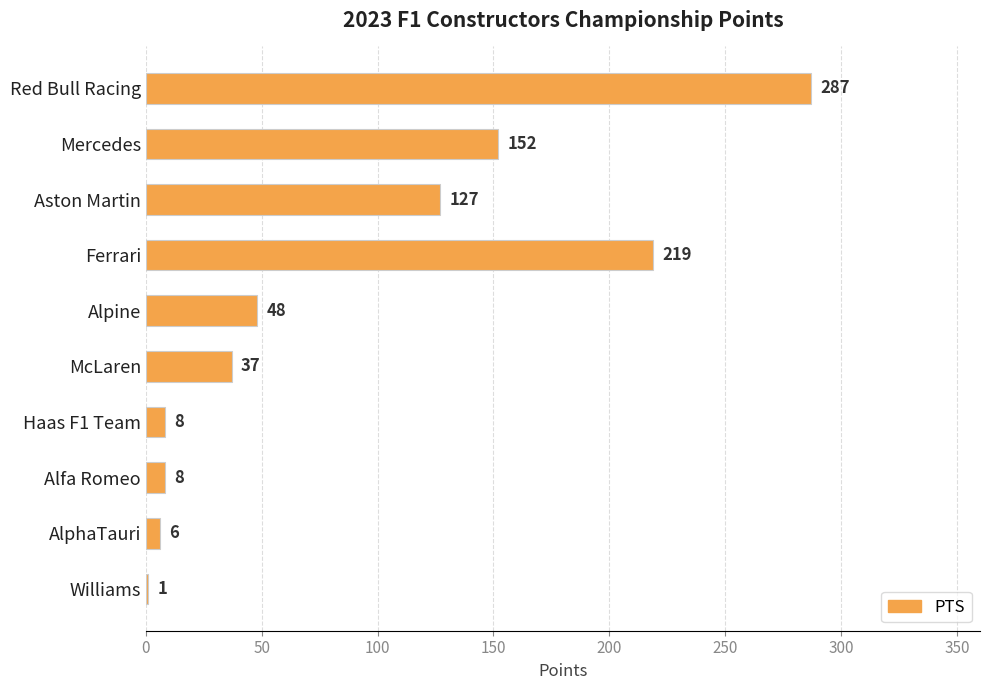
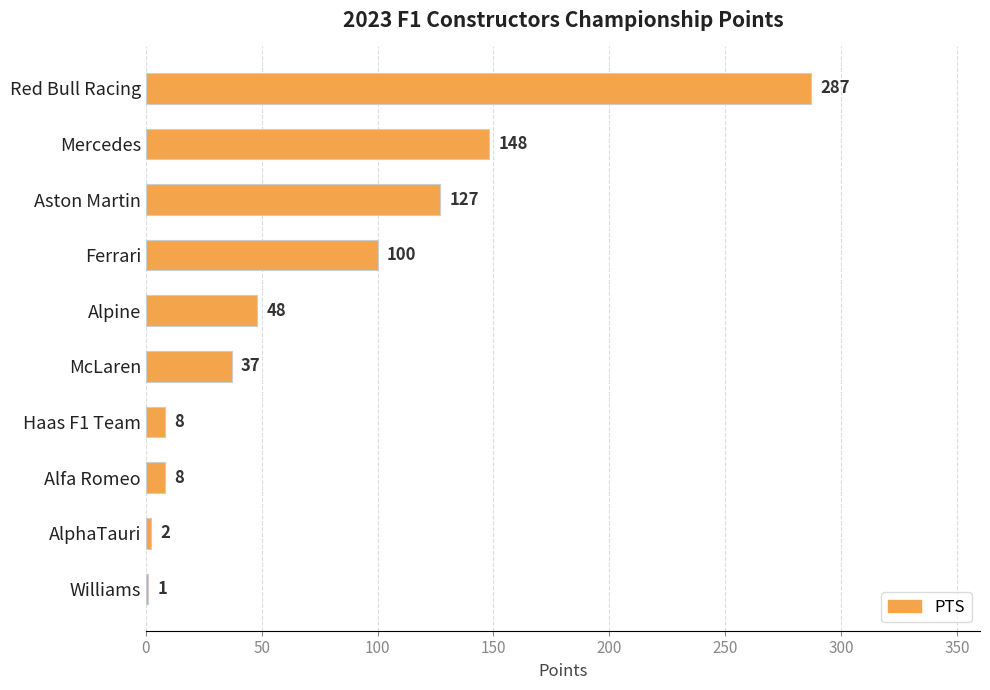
  {
    "Red Bull Racing": 287,
-   "Mercedes": 152,
+   "Mercedes": 148,
    "Aston Martin": 127,
-   "Ferrari": 219,
+   "Ferrari": 100,
    "Alpine": 48,
    "McLaren": 37,
    "Haas F1 Team": 8,
    "Alfa Romeo": 8,
-   "AlphaTauri": 6,
+   "AlphaTauri": 2,
    "Williams": 1
  }
